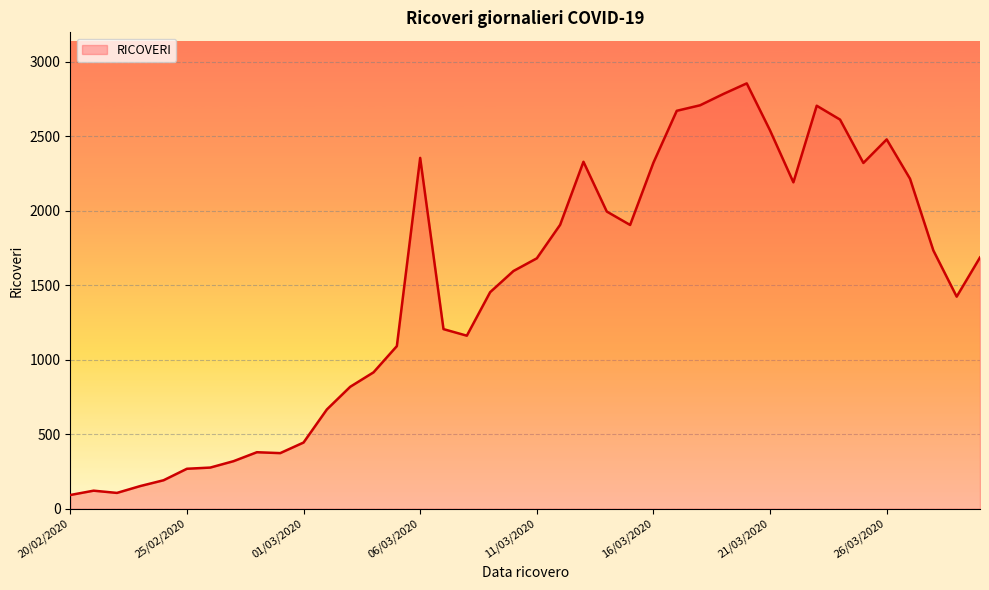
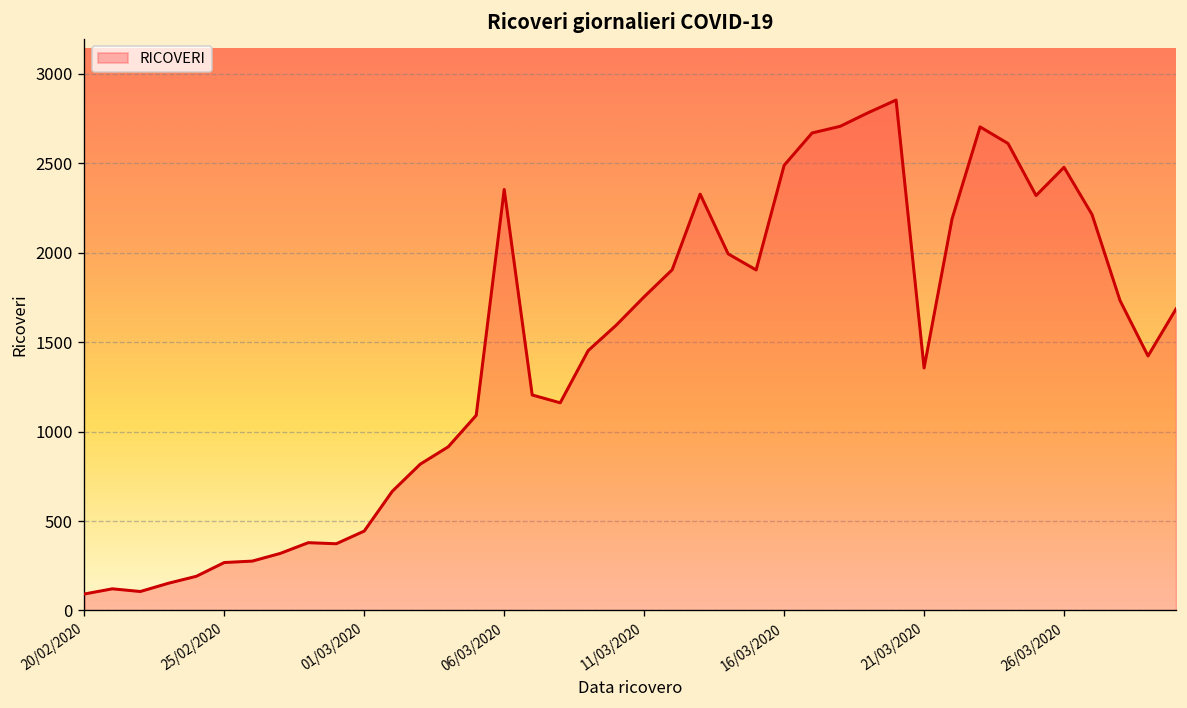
  {
    "20/02/2020": 90,
    "25/02/2020": 270,
    "01/03/2020": 440,
    "06/03/2020": 2350,
-   "11/03/2020": 1680,
-   "16/03/2020": 2320,
-   "21/03/2020": 2540,
+   "11/03/2020": 1750,
+   "16/03/2020": 2490,
+   "21/03/2020": 1360,
    "26/03/2020": 2480
  }
